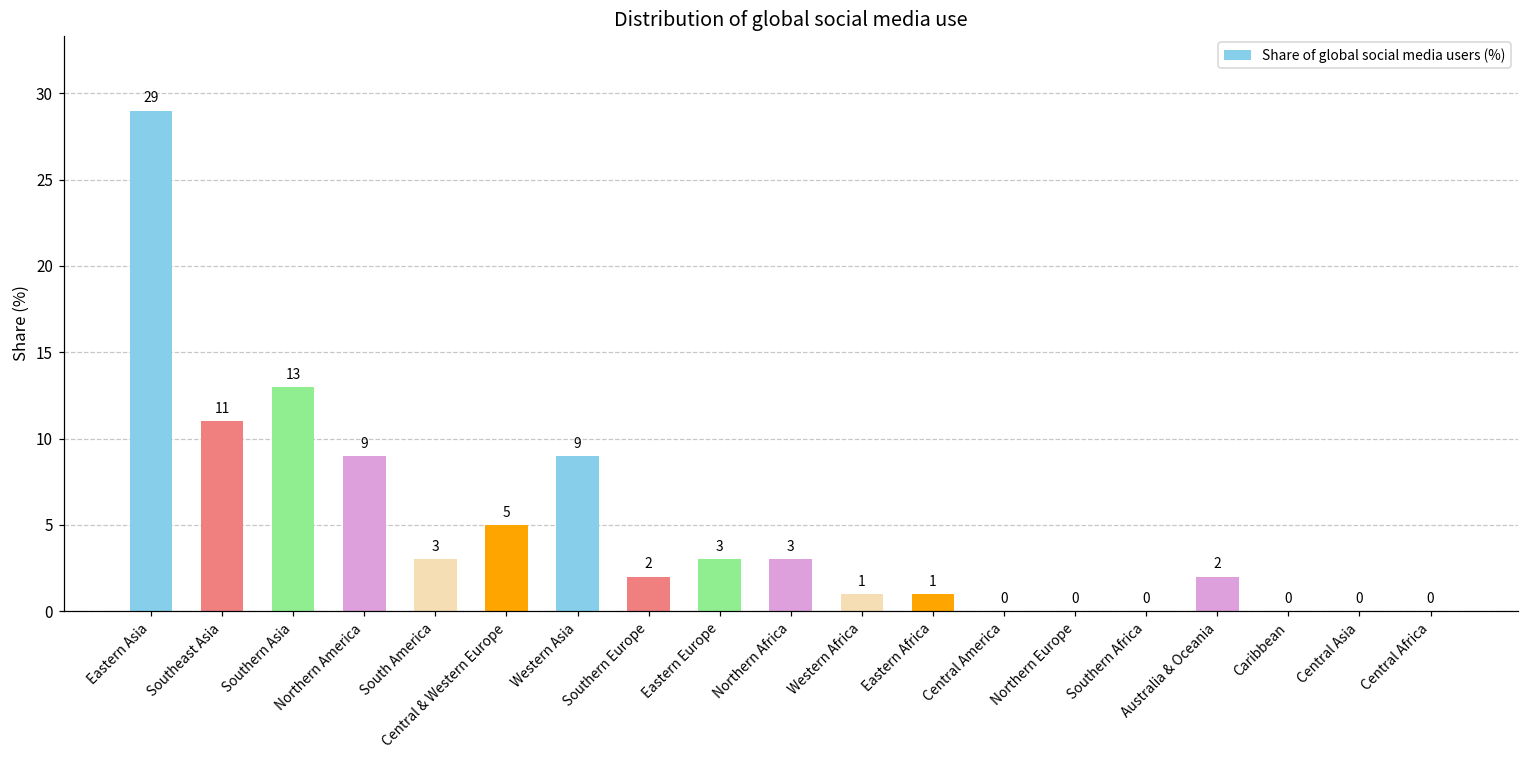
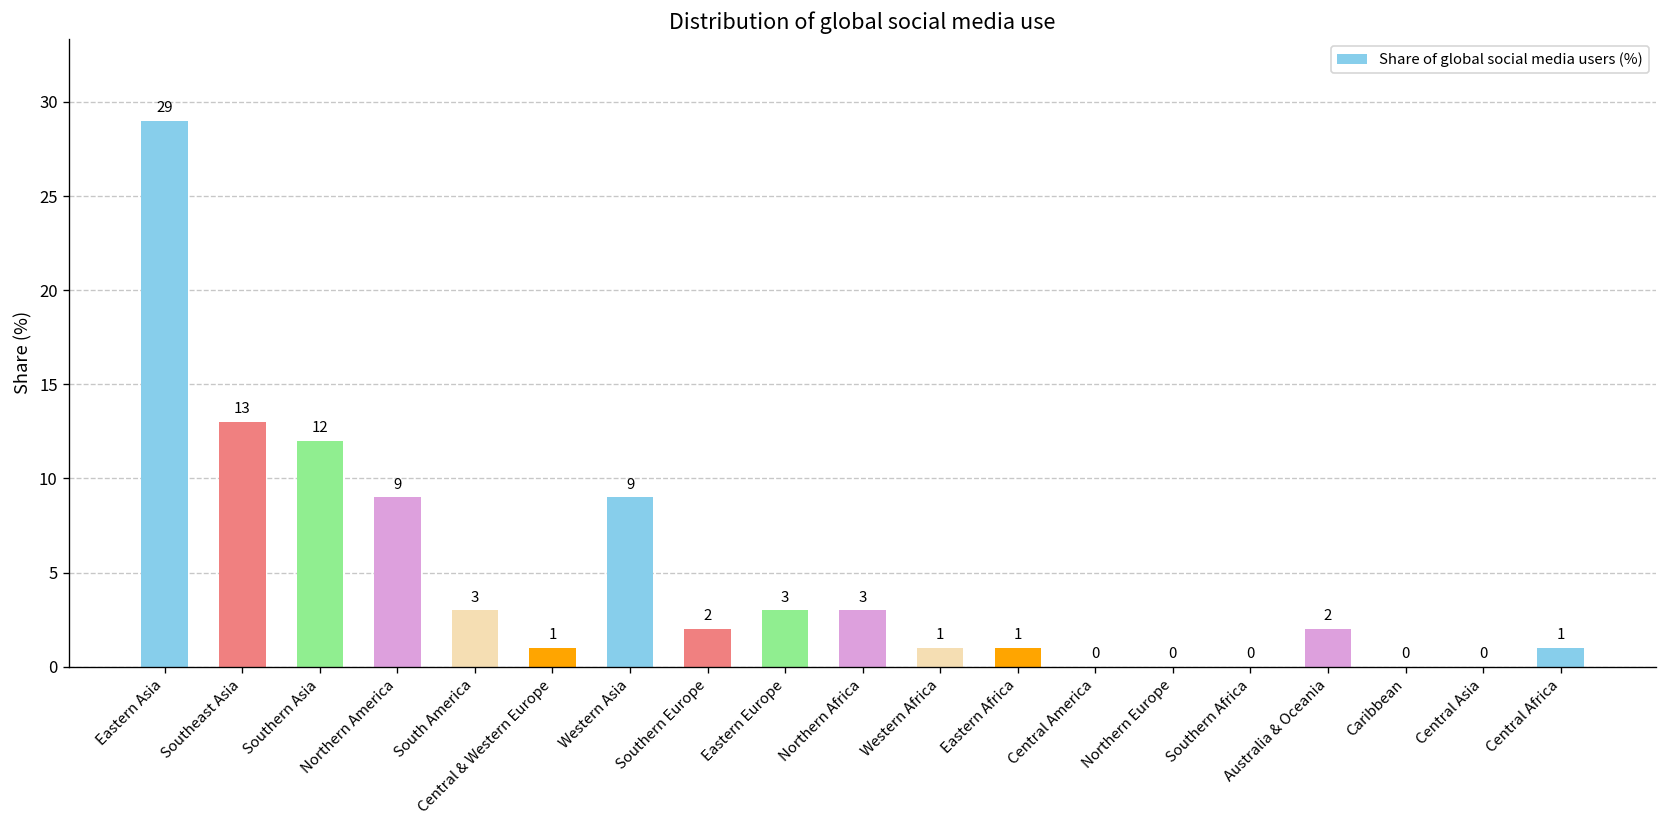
  {
    "Eastern Asia": 29,
-   "Southeast Asia": 11,
-   "Southern Asia": 13,
+   "Southeast Asia": 13,
+   "Southern Asia": 12,
    "Northern America": 9,
    "South America": 3,
-   "Central & Western Europe": 5,
+   "Central & Western Europe": 1,
    "Western Asia": 9,
    "Southern Europe": 2,
    "Eastern Europe": 3,
    "Northern Africa": 3,
    "Western Africa": 1,
    "Eastern Africa": 1,
    "Central America": 0,
    "Northern Europe": 0,
    "Southern Africa": 0,
    "Australia & Oceania": 2,
    "Caribbean": 0,
    "Central Asia": 0,
-   "Central Africa": 0
+   "Central Africa": 1
  }
